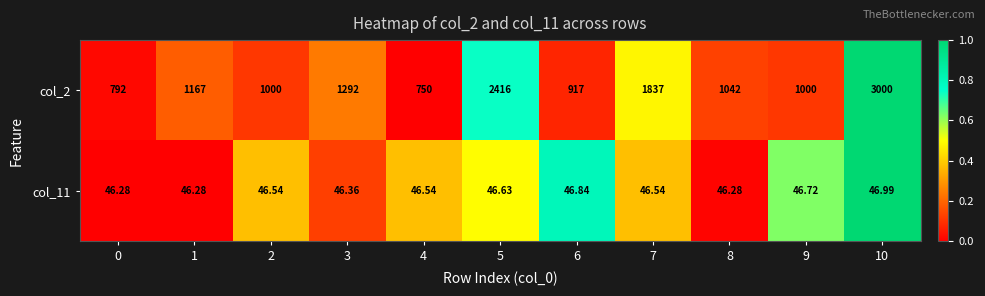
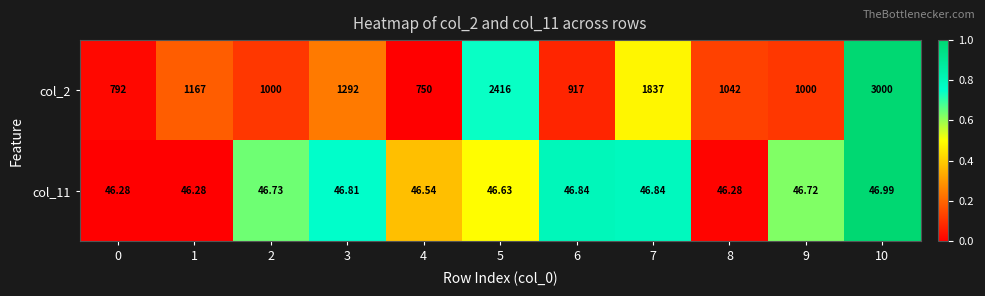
  {
    "col_2": {
      "0": 792,
      "1": 1167,
      "2": 1000,
      "3": 1292,
      "4": 750,
      "5": 2416,
      "6": 917,
      "7": 1837,
      "8": 1042,
      "9": 1000,
      "10": 3000
    },
    "col_11": {
      "0": 46.28,
      "1": 46.28,
-     "2": 46.54,
-     "3": 46.36,
+     "2": 46.73,
+     "3": 46.81,
      "4": 46.54,
      "5": 46.63,
      "6": 46.84,
-     "7": 46.54,
+     "7": 46.84,
      "8": 46.28,
      "9": 46.72,
      "10": 46.99
    }
  }
